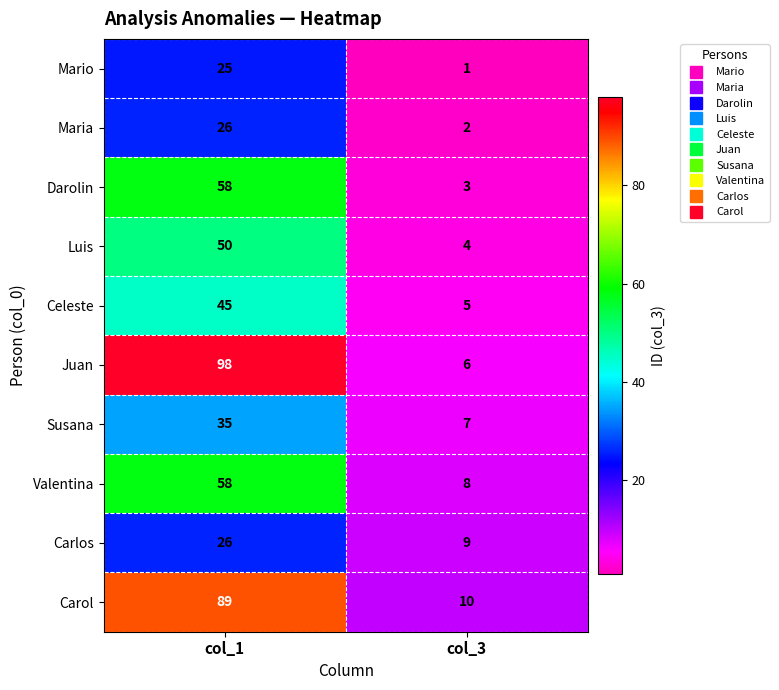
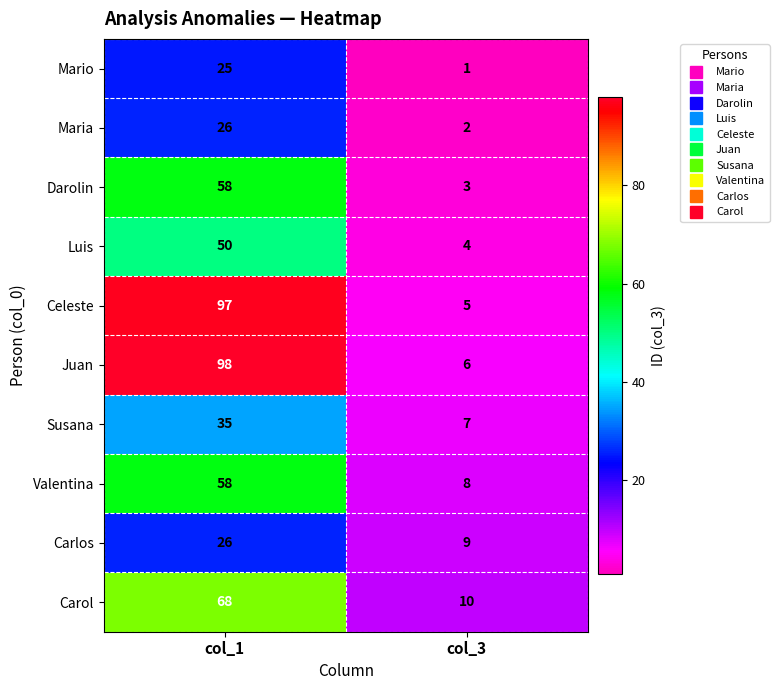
  {
    "Mario": {
      "col_1": 25,
      "col_3": 1
    },
    "Maria": {
      "col_1": 26,
      "col_3": 2
    },
    "Darolin": {
      "col_1": 58,
      "col_3": 3
    },
    "Luis": {
      "col_1": 50,
      "col_3": 4
    },
    "Celeste": {
-     "col_1": 45,
+     "col_1": 97,
      "col_3": 5
    },
    "Juan": {
      "col_1": 98,
      "col_3": 6
    },
    "Susana": {
      "col_1": 35,
      "col_3": 7
    },
    "Valentina": {
      "col_1": 58,
      "col_3": 8
    },
    "Carlos": {
      "col_1": 26,
      "col_3": 9
    },
    "Carol": {
-     "col_1": 89,
+     "col_1": 68,
      "col_3": 10
    }
  }
